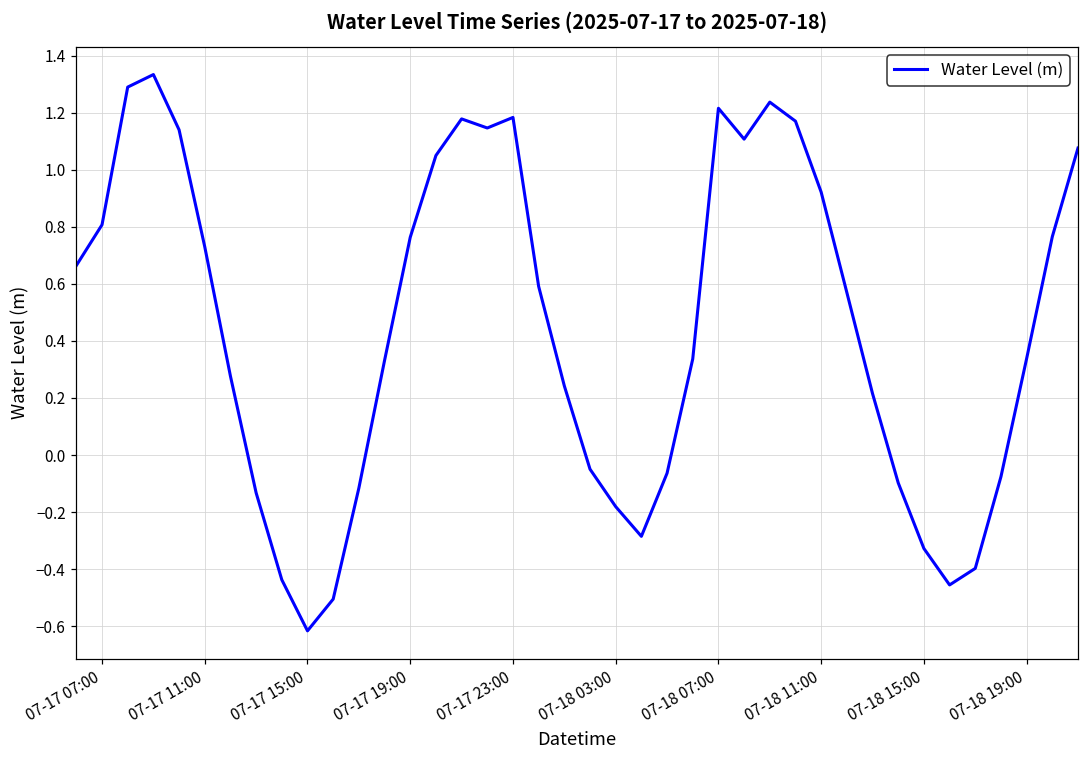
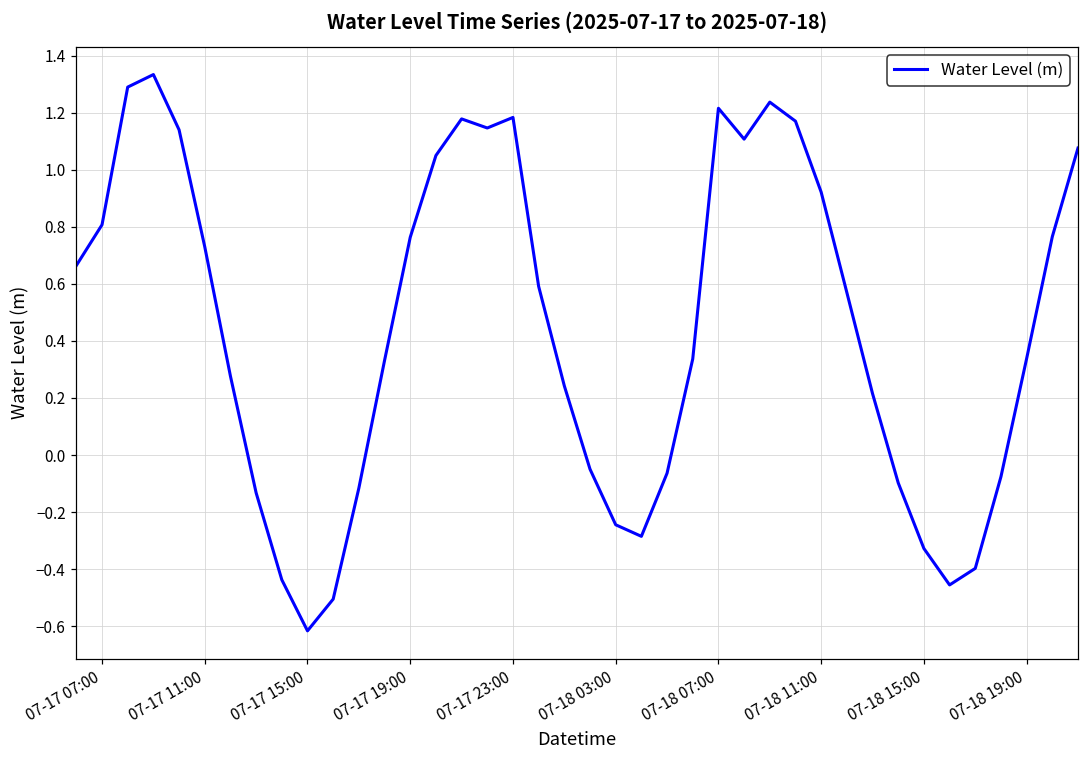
  {
    "07-17 07:00": 0.81,
    "07-17 11:00": 0.73,
    "07-17 15:00": -0.62,
    "07-17 19:00": 0.76,
    "07-17 23:00": 1.18,
-   "07-18 03:00": -0.18,
+   "07-18 03:00": -0.24,
    "07-18 07:00": 1.22,
    "07-18 11:00": 0.92,
    "07-18 15:00": -0.33,
    "07-18 19:00": 0.34
  }
